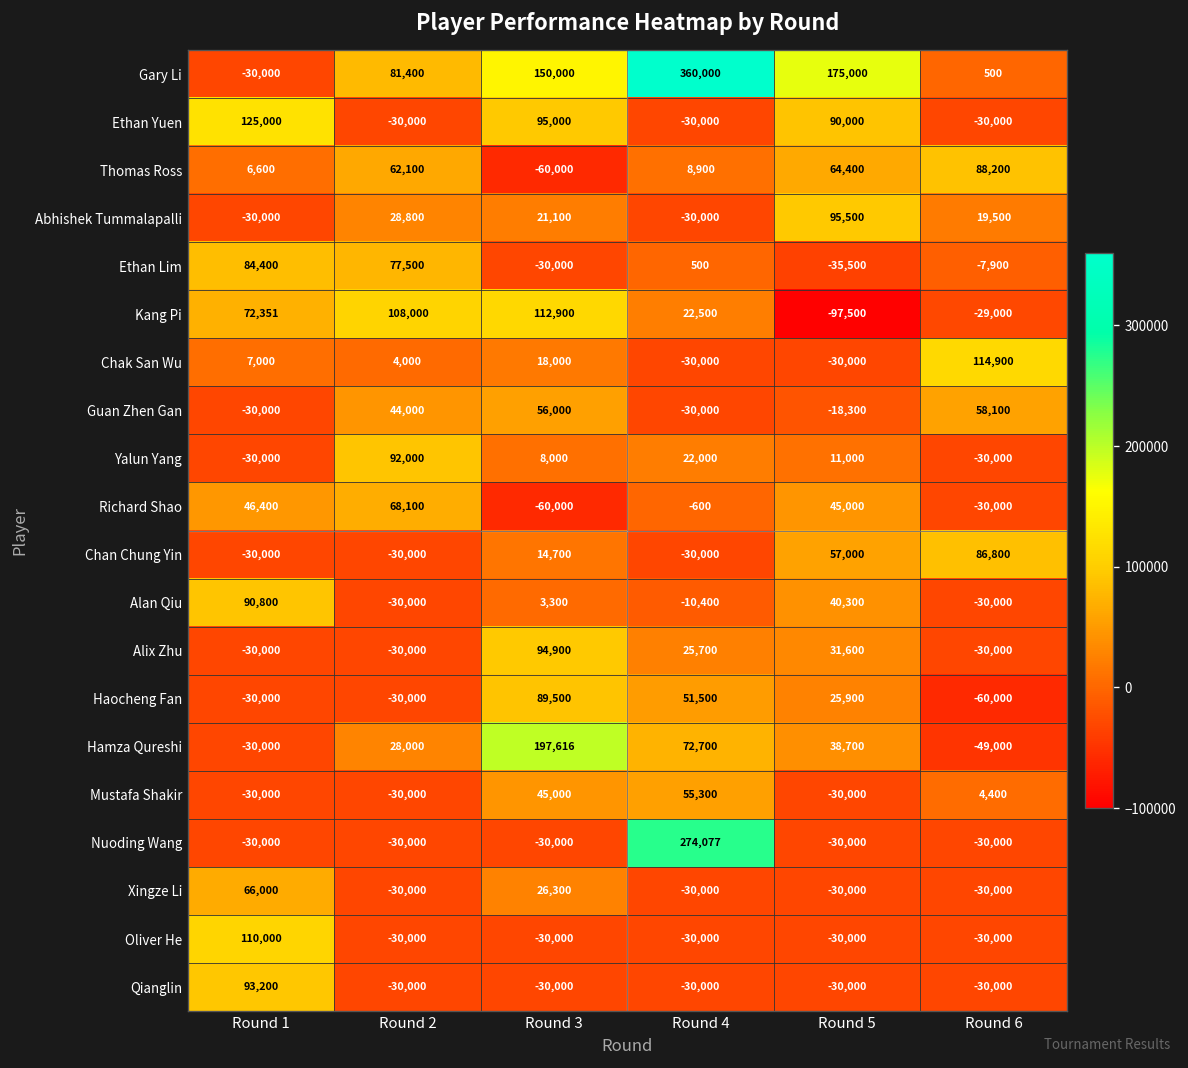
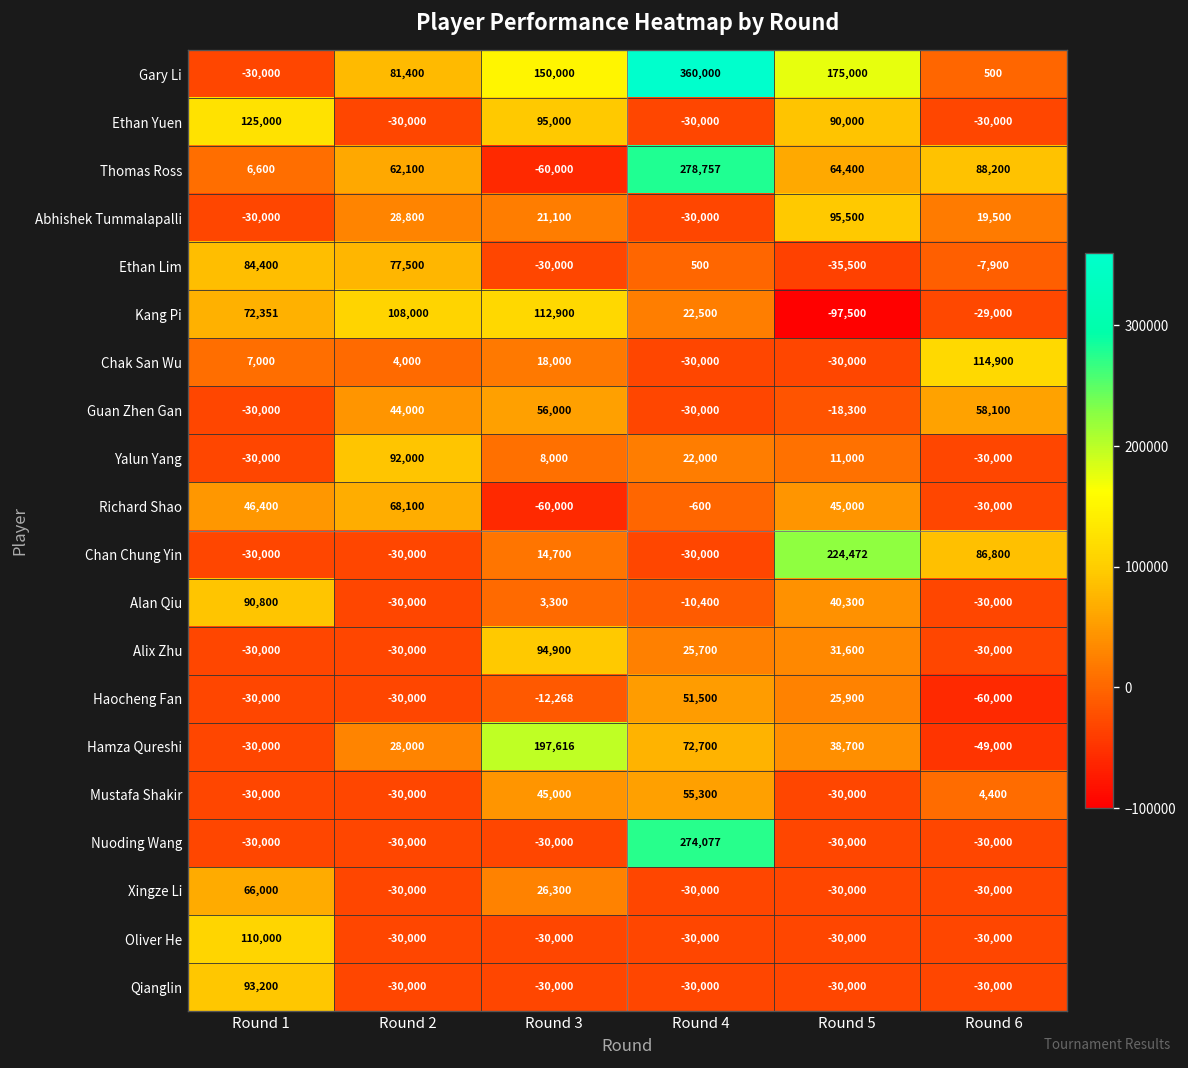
  {
    "Gary Li": {
      "Round 1": "-30,000",
      "Round 2": "81,400",
      "Round 3": "150,000",
      "Round 4": "360,000",
      "Round 5": "175,000",
      "Round 6": "500"
    },
    "Ethan Yuen": {
      "Round 1": "125,000",
      "Round 2": "-30,000",
      "Round 3": "95,000",
      "Round 4": "-30,000",
      "Round 5": "90,000",
      "Round 6": "-30,000"
    },
    "Thomas Ross": {
      "Round 1": "6,600",
      "Round 2": "62,100",
      "Round 3": "-60,000",
-     "Round 4": "8,900",
+     "Round 4": "278,757",
      "Round 5": "64,400",
      "Round 6": "88,200"
    },
    "Abhishek Tummalapalli": {
      "Round 1": "-30,000",
      "Round 2": "28,800",
      "Round 3": "21,100",
      "Round 4": "-30,000",
      "Round 5": "95,500",
      "Round 6": "19,500"
    },
    "Ethan Lim": {
      "Round 1": "84,400",
      "Round 2": "77,500",
      "Round 3": "-30,000",
      "Round 4": "500",
      "Round 5": "-35,500",
      "Round 6": "-7,900"
    },
    "Kang Pi": {
      "Round 1": "72,351",
      "Round 2": "108,000",
      "Round 3": "112,900",
      "Round 4": "22,500",
      "Round 5": "-97,500",
      "Round 6": "-29,000"
    },
    "Chak San Wu": {
      "Round 1": "7,000",
      "Round 2": "4,000",
      "Round 3": "18,000",
      "Round 4": "-30,000",
      "Round 5": "-30,000",
      "Round 6": "114,900"
    },
    "Guan Zhen Gan": {
      "Round 1": "-30,000",
      "Round 2": "44,000",
      "Round 3": "56,000",
      "Round 4": "-30,000",
      "Round 5": "-18,300",
      "Round 6": "58,100"
    },
    "Yalun Yang": {
      "Round 1": "-30,000",
      "Round 2": "92,000",
      "Round 3": "8,000",
      "Round 4": "22,000",
      "Round 5": "11,000",
      "Round 6": "-30,000"
    },
    "Richard Shao": {
      "Round 1": "46,400",
      "Round 2": "68,100",
      "Round 3": "-60,000",
      "Round 4": "-600",
      "Round 5": "45,000",
      "Round 6": "-30,000"
    },
    "Chan Chung Yin": {
      "Round 1": "-30,000",
      "Round 2": "-30,000",
      "Round 3": "14,700",
      "Round 4": "-30,000",
-     "Round 5": "57,000",
+     "Round 5": "224,472",
      "Round 6": "86,800"
    },
    "Alan Qiu": {
      "Round 1": "90,800",
      "Round 2": "-30,000",
      "Round 3": "3,300",
      "Round 4": "-10,400",
      "Round 5": "40,300",
      "Round 6": "-30,000"
    },
    "Alix Zhu": {
      "Round 1": "-30,000",
      "Round 2": "-30,000",
      "Round 3": "94,900",
      "Round 4": "25,700",
      "Round 5": "31,600",
      "Round 6": "-30,000"
    },
    "Haocheng Fan": {
      "Round 1": "-30,000",
      "Round 2": "-30,000",
-     "Round 3": "89,500",
+     "Round 3": "-12,268",
      "Round 4": "51,500",
      "Round 5": "25,900",
      "Round 6": "-60,000"
    },
    "Hamza Qureshi": {
      "Round 1": "-30,000",
      "Round 2": "28,000",
      "Round 3": "197,616",
      "Round 4": "72,700",
      "Round 5": "38,700",
      "Round 6": "-49,000"
    },
    "Mustafa Shakir": {
      "Round 1": "-30,000",
      "Round 2": "-30,000",
      "Round 3": "45,000",
      "Round 4": "55,300",
      "Round 5": "-30,000",
      "Round 6": "4,400"
    },
    "Nuoding Wang": {
      "Round 1": "-30,000",
      "Round 2": "-30,000",
      "Round 3": "-30,000",
      "Round 4": "274,077",
      "Round 5": "-30,000",
      "Round 6": "-30,000"
    },
    "Xingze Li": {
      "Round 1": "66,000",
      "Round 2": "-30,000",
      "Round 3": "26,300",
      "Round 4": "-30,000",
      "Round 5": "-30,000",
      "Round 6": "-30,000"
    },
    "Oliver He": {
      "Round 1": "110,000",
      "Round 2": "-30,000",
      "Round 3": "-30,000",
      "Round 4": "-30,000",
      "Round 5": "-30,000",
      "Round 6": "-30,000"
    },
    "Qianglin": {
      "Round 1": "93,200",
      "Round 2": "-30,000",
      "Round 3": "-30,000",
      "Round 4": "-30,000",
      "Round 5": "-30,000",
      "Round 6": "-30,000"
    }
  }
